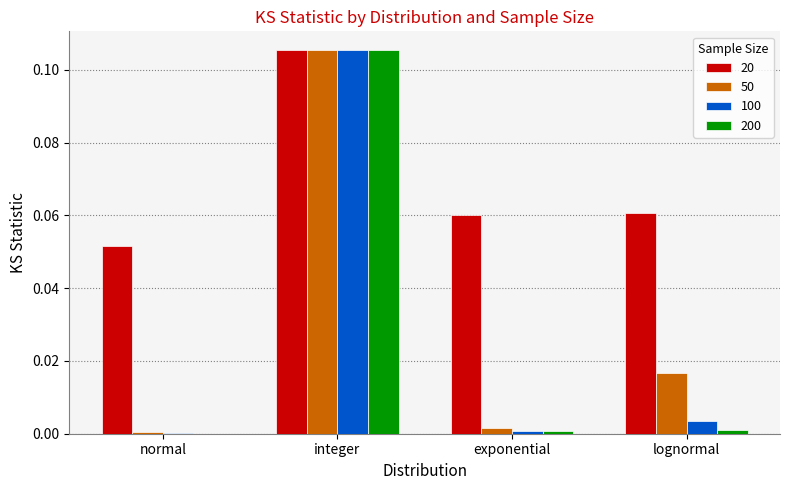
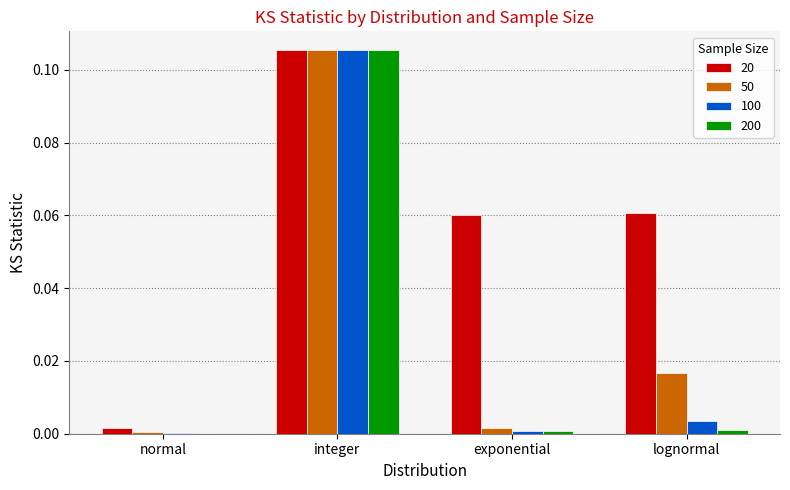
  {
    "20": {
-     "normal": 0.052,
+     "normal": 0.002,
      "integer": 0.105,
      "exponential": 0.060,
      "lognormal": 0.061
    },
    "50": {
      "integer": 0.105,
      "exponential": 0.002,
      "lognormal": 0.017
    },
    "100": {
      "integer": 0.105,
      "exponential": 0.001,
      "lognormal": 0.003
    },
    "200": {
      "integer": 0.105,
      "exponential": 0.001,
      "lognormal": 0.001
    }
  }
